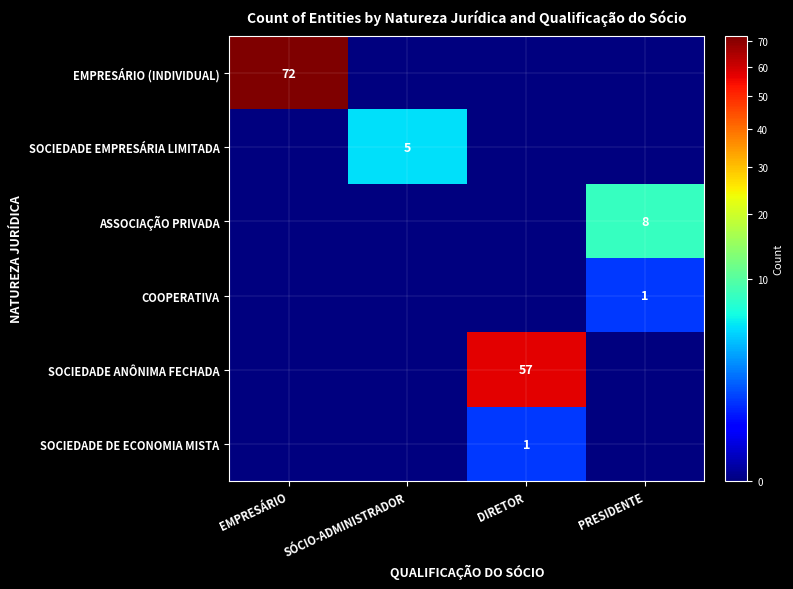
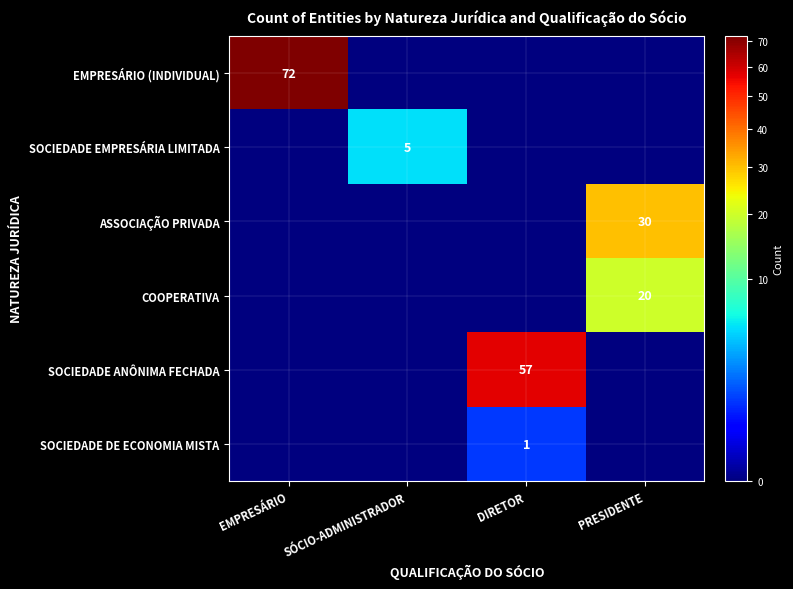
  {
    "EMPRESÁRIO (INDIVIDUAL)": {
      "EMPRESÁRIO": 72
    },
    "SOCIEDADE EMPRESÁRIA LIMITADA": {
      "SÓCIO-ADMINISTRADOR": 5
    },
    "ASSOCIAÇÃO PRIVADA": {
-     "PRESIDENTE": 8
+     "PRESIDENTE": 30
    },
    "COOPERATIVA": {
-     "PRESIDENTE": 1
+     "PRESIDENTE": 20
    },
    "SOCIEDADE ANÔNIMA FECHADA": {
      "DIRETOR": 57
    },
    "SOCIEDADE DE ECONOMIA MISTA": {
      "DIRETOR": 1
    }
  }
